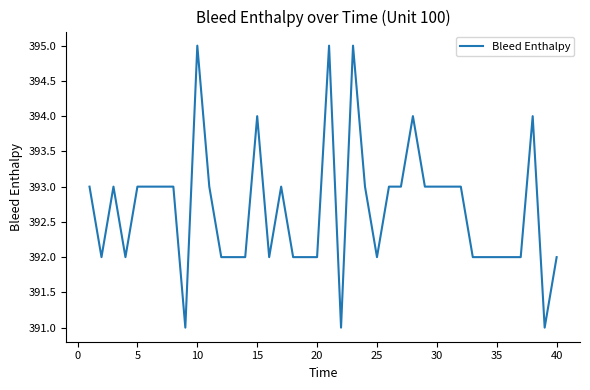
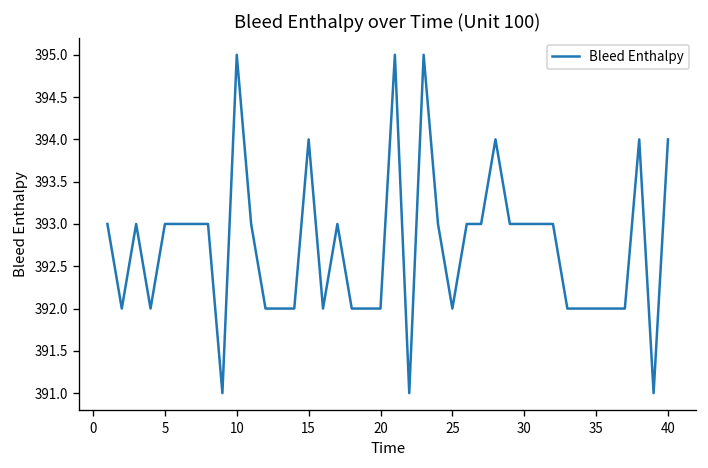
  {
    "5": 393,
    "10": 395,
    "15": 394,
    "20": 392,
    "25": 392,
    "30": 393,
    "35": 392,
-   "40": 392
+   "40": 394
  }
